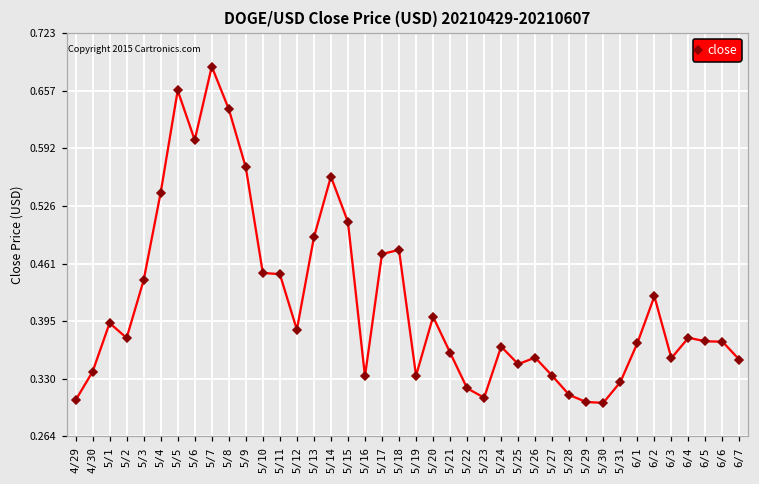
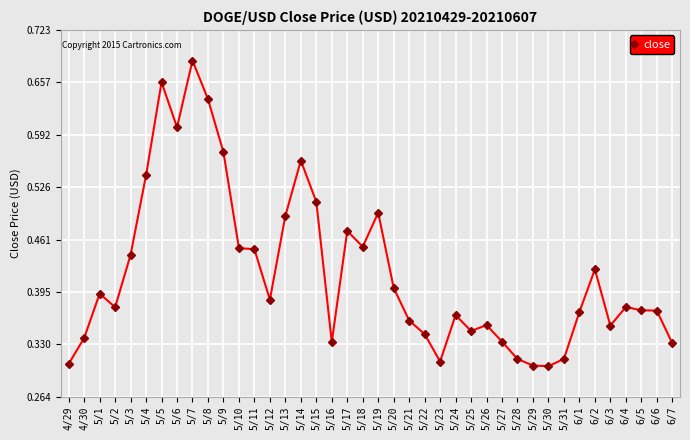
  {
    "4/29": 0.31,
    "4/30": 0.34,
    "5/1": 0.39,
    "5/2": 0.38,
    "5/3": 0.44,
    "5/4": 0.54,
    "5/5": 0.66,
    "5/6": 0.60,
    "5/8": 0.64,
    "5/9": 0.57,
    "5/10": 0.45,
    "5/11": 0.45,
    "5/12": 0.39,
    "5/13": 0.49,
    "5/14": 0.56,
    "5/15": 0.51,
    "5/16": 0.33,
    "5/17": 0.47,
-   "5/18": 0.48,
-   "5/19": 0.33,
+   "5/18": 0.45,
+   "5/19": 0.49,
    "5/20": 0.40,
    "5/21": 0.36,
-   "5/22": 0.32,
+   "5/22": 0.34,
    "5/23": 0.31,
    "5/24": 0.37,
    "5/25": 0.35,
    "5/26": 0.35,
    "5/27": 0.33,
    "5/28": 0.31,
    "5/29": 0.30,
    "5/30": 0.30,
-   "5/31": 0.33,
+   "5/31": 0.31,
    "6/1": 0.37,
    "6/2": 0.42,
    "6/3": 0.35,
    "6/4": 0.38,
    "6/5": 0.37,
    "6/6": 0.37,
-   "6/7": 0.35
+   "6/7": 0.33
  }
